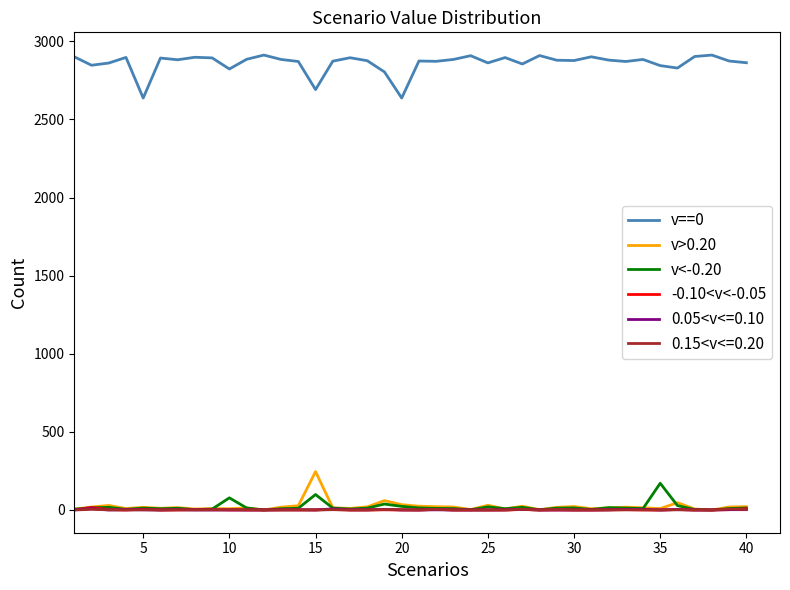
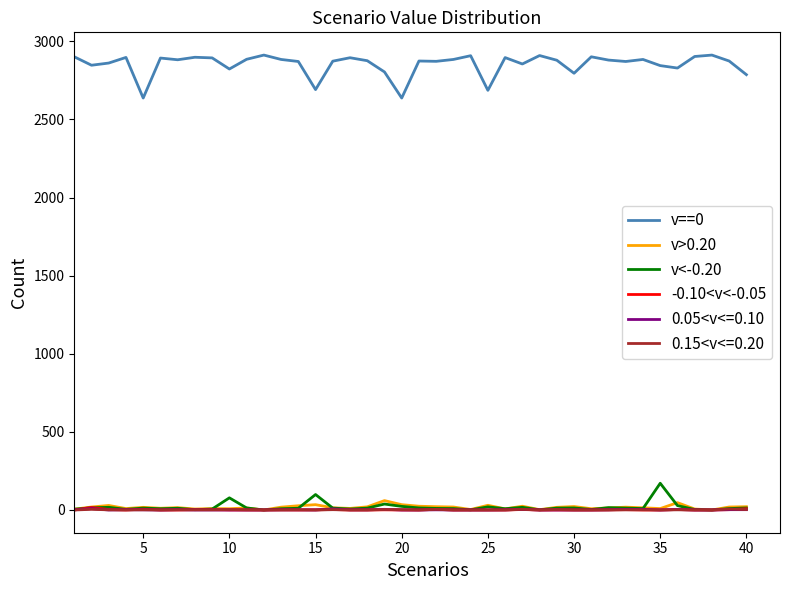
  {
    "v==0": {
      "5": 2640,
      "10": 2820,
      "15": 2690,
      "20": 2640,
-     "25": 2860,
-     "30": 2880,
+     "25": 2690,
+     "30": 2800,
      "35": 2840,
-     "40": 2860
+     "40": 2790
    },
    "v>0.20": {
-     "15": 250
+     "15": 30
    },
    "v<-0.20": {
      "10": 80,
      "15": 100,
      "35": 170
    }
  }
